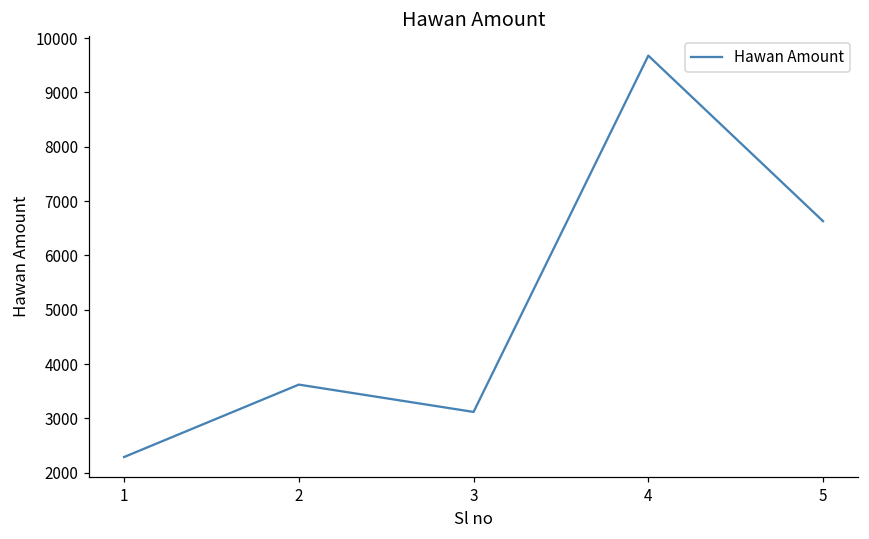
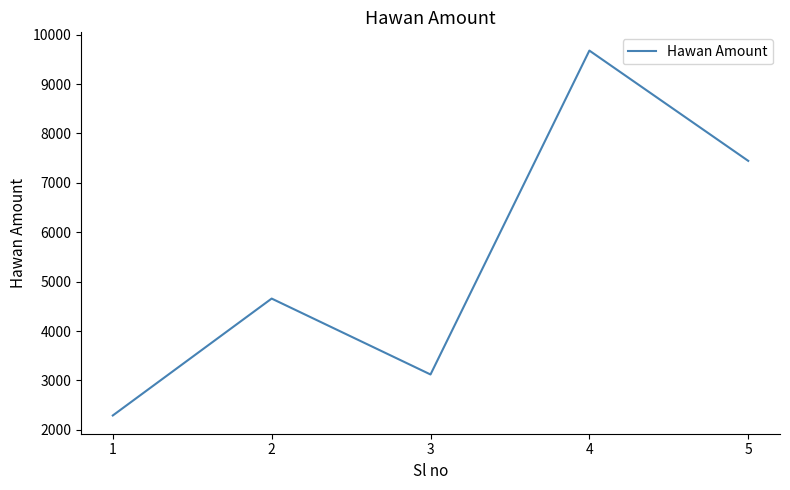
  {
    "1": 2300,
-   "2": 3600,
+   "2": 4700,
    "3": 3100,
    "4": 9700,
-   "5": 6600
+   "5": 7400
  }
